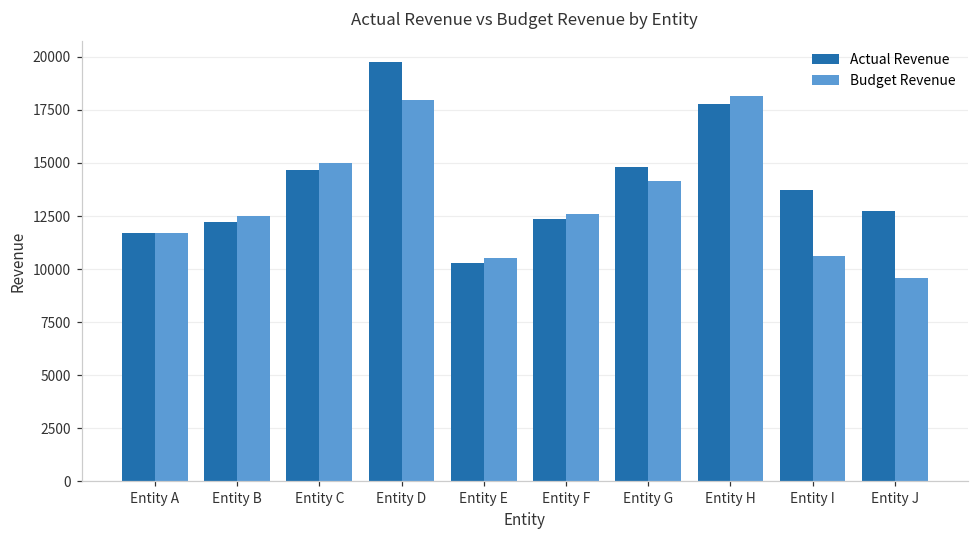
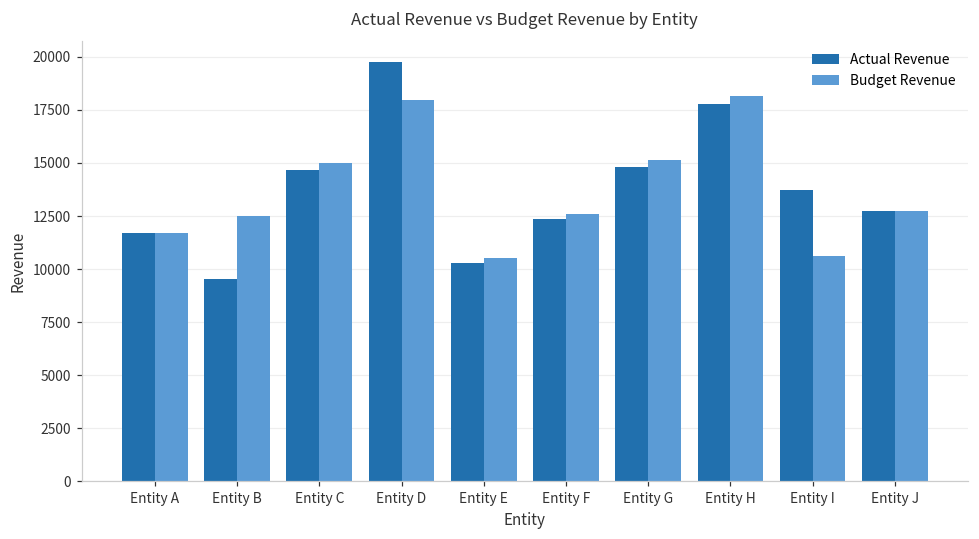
  {
    "Actual Revenue": {
      "Entity A": 11700,
-     "Entity B": 12200,
+     "Entity B": 9500,
      "Entity C": 14700,
      "Entity D": 19800,
      "Entity E": 10300,
      "Entity F": 12400,
      "Entity G": 14800,
      "Entity H": 17800,
      "Entity I": 13700,
      "Entity J": 12700
    },
    "Budget Revenue": {
      "Entity A": 11700,
      "Entity B": 12500,
      "Entity C": 15000,
      "Entity D": 18000,
      "Entity E": 10500,
      "Entity F": 12600,
-     "Entity G": 14200,
+     "Entity G": 15100,
      "Entity H": 18200,
      "Entity I": 10600,
-     "Entity J": 9600
+     "Entity J": 12700
    }
  }
